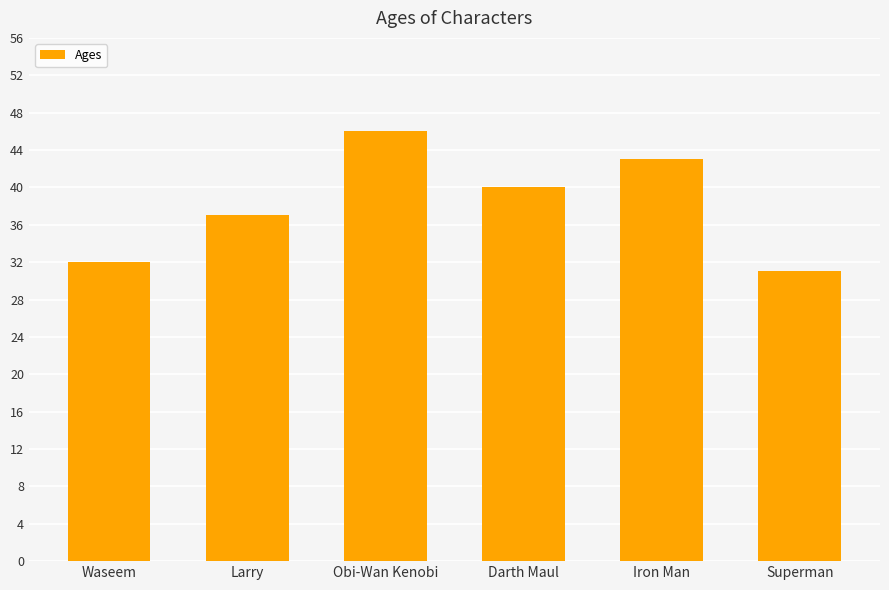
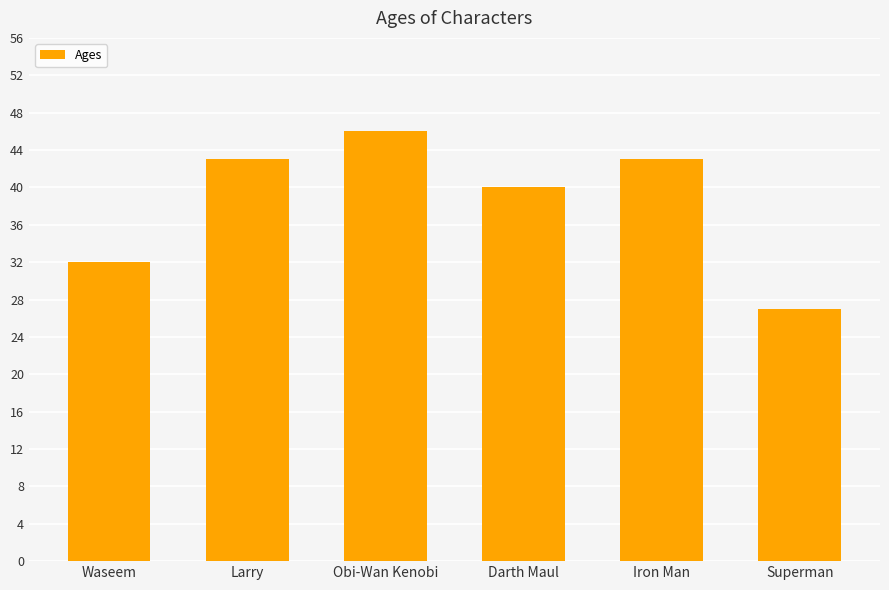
  {
    "Waseem": 32,
-   "Larry": 37,
+   "Larry": 43,
    "Obi-Wan Kenobi": 46,
    "Darth Maul": 40,
    "Iron Man": 43,
-   "Superman": 31
+   "Superman": 27
  }
